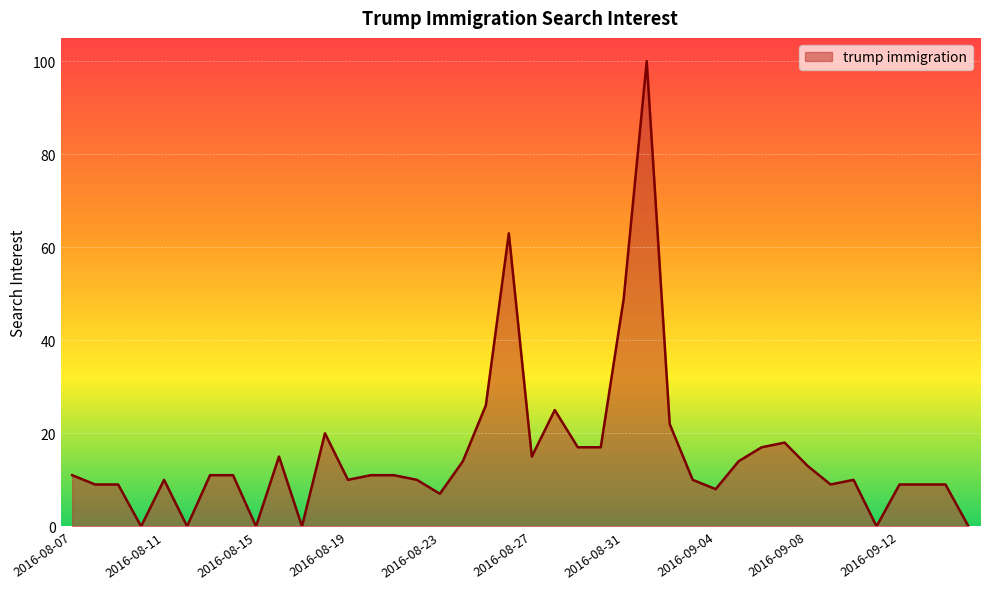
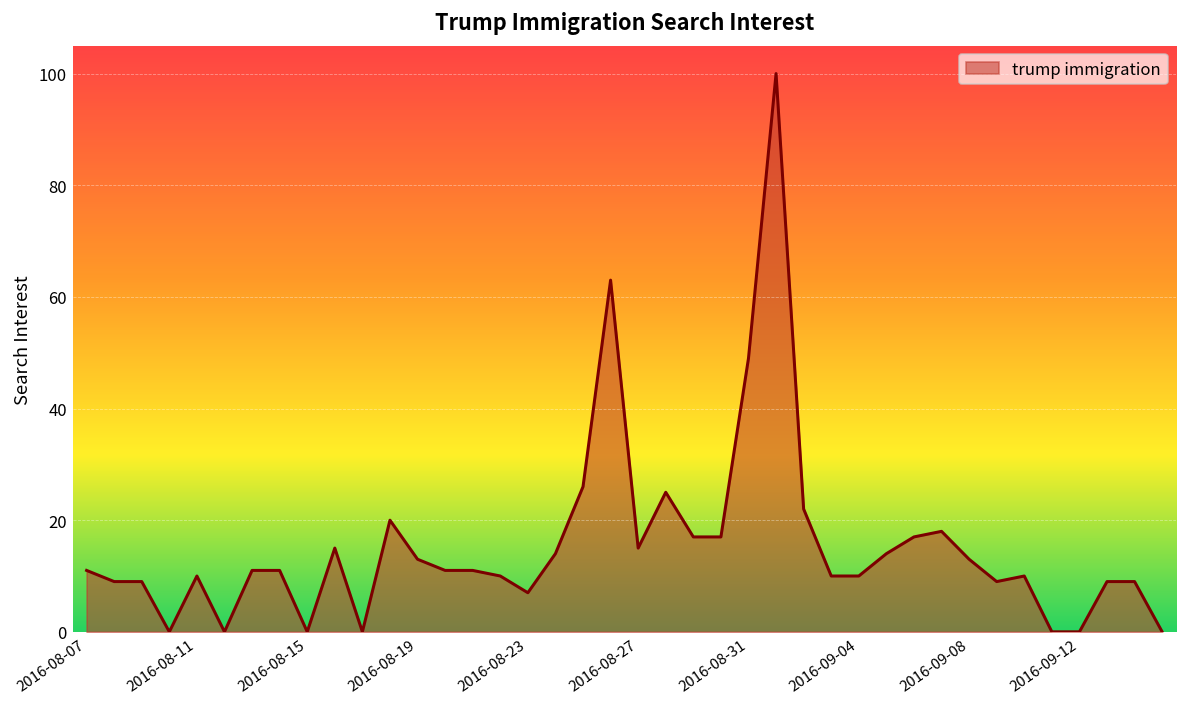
  {
    "2016-08-07": 11,
    "2016-08-11": 10,
    "2016-08-15": 0,
-   "2016-08-19": 10,
+   "2016-08-19": 13,
    "2016-08-23": 7,
    "2016-08-27": 15,
    "2016-08-31": 49,
-   "2016-09-04": 8,
+   "2016-09-04": 10,
    "2016-09-08": 13,
-   "2016-09-12": 9
+   "2016-09-12": 0
  }
